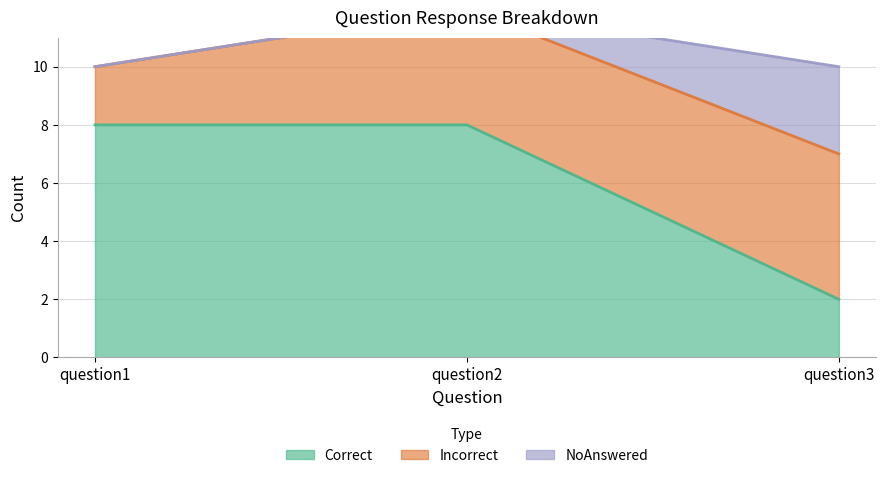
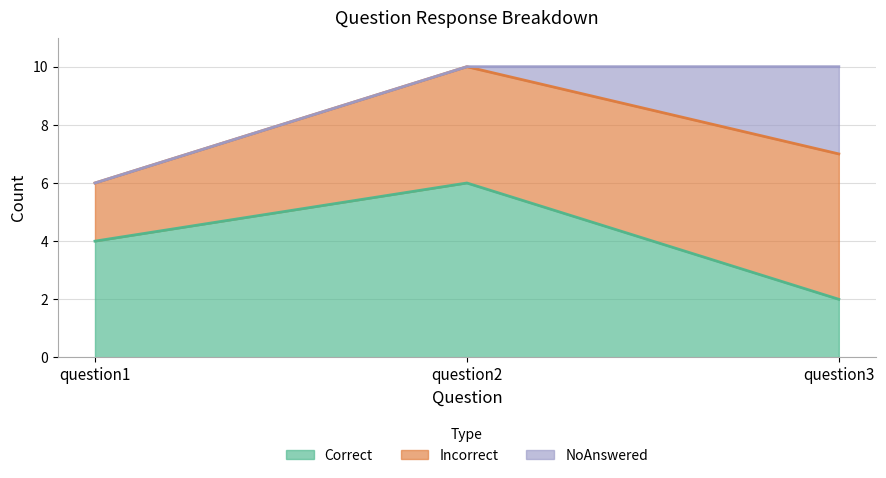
  {
    "Correct": {
-     "question1": 8,
-     "question2": 8,
+     "question1": 4,
+     "question2": 6,
      "question3": 2
    },
    "Incorrect": {
      "question3": 5
    },
    "NoAnswered": {
      "question3": 3
    }
  }
